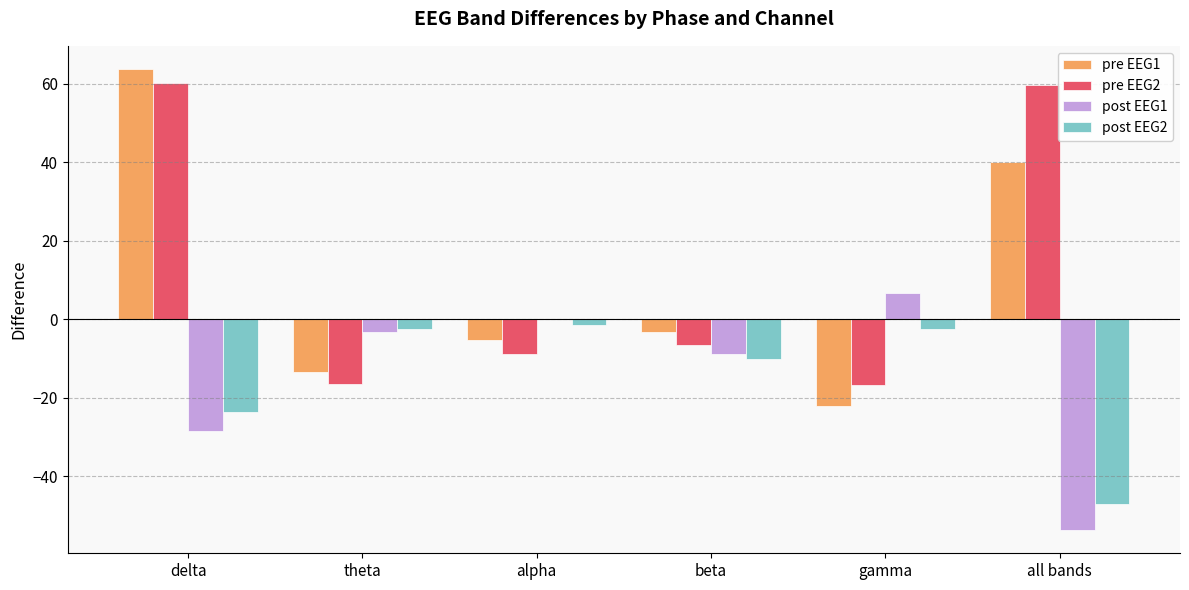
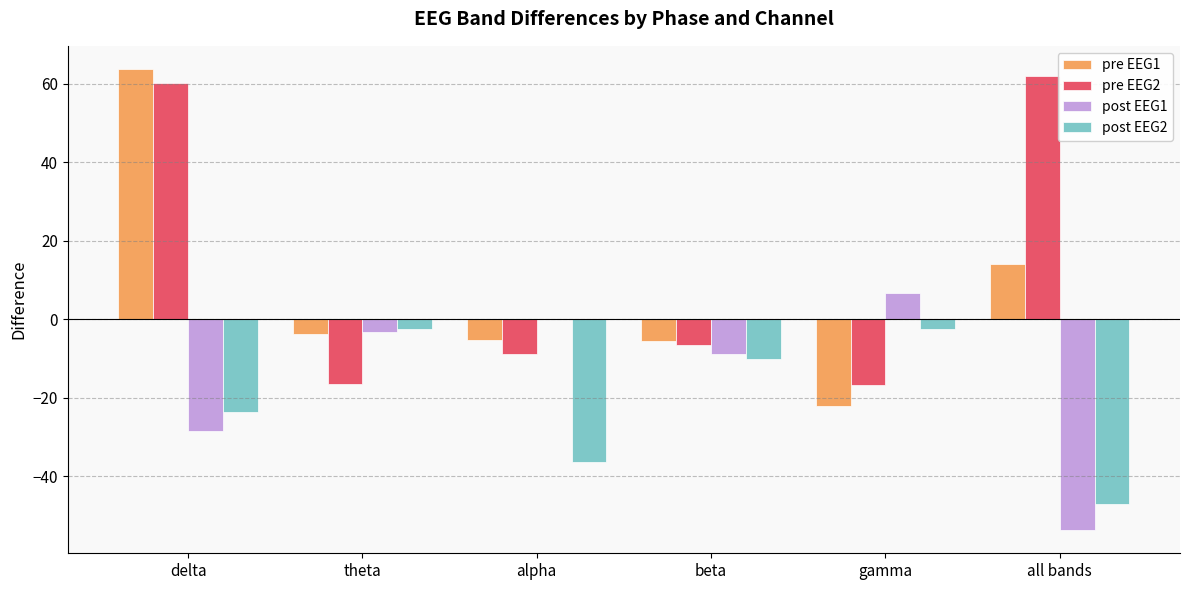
  {
    "pre EEG1": {
      "delta": 64,
-     "theta": -14,
+     "theta": -4,
      "alpha": -5,
-     "beta": -3,
+     "beta": -6,
      "gamma": -22,
-     "all bands": 40
+     "all bands": 14
    },
    "pre EEG2": {
      "delta": 60,
      "theta": -16,
      "alpha": -9,
      "beta": -6,
      "gamma": -17,
-     "all bands": 60
+     "all bands": 62
    },
    "post EEG1": {
      "delta": -29,
      "theta": -3,
      "beta": -9,
      "gamma": 7,
      "all bands": -54
    },
    "post EEG2": {
      "delta": -24,
      "theta": -3,
-     "alpha": -2,
+     "alpha": -36,
      "beta": -10,
      "gamma": -3,
      "all bands": -47
    }
  }
